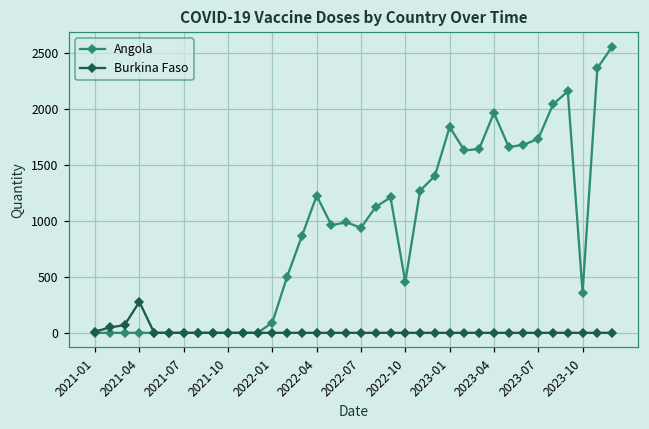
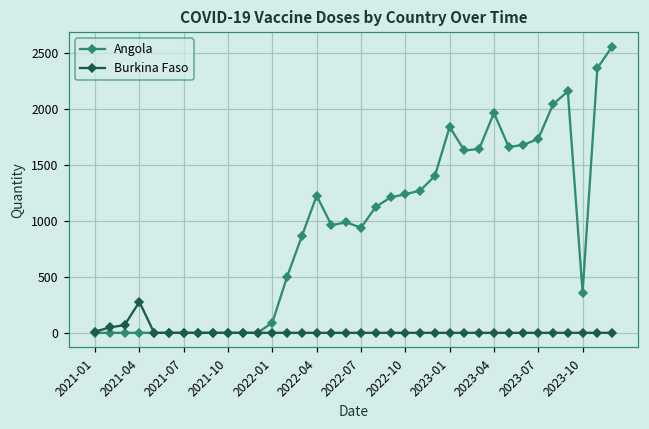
  {
    "Angola": {
      "2021-04": 0,
      "2022-01": 90,
      "2022-04": 1230,
      "2022-07": 940,
-     "2022-10": 450,
+     "2022-10": 1240,
      "2023-01": 1840,
      "2023-04": 1970,
      "2023-07": 1730,
      "2023-10": 360
    },
    "Burkina Faso": {
      "2021-04": 280,
      "2022-01": 0,
      "2022-04": 0,
      "2022-07": 0,
      "2022-10": 0,
      "2023-01": 0,
      "2023-04": 0,
      "2023-07": 0,
      "2023-10": 0
    }
  }
